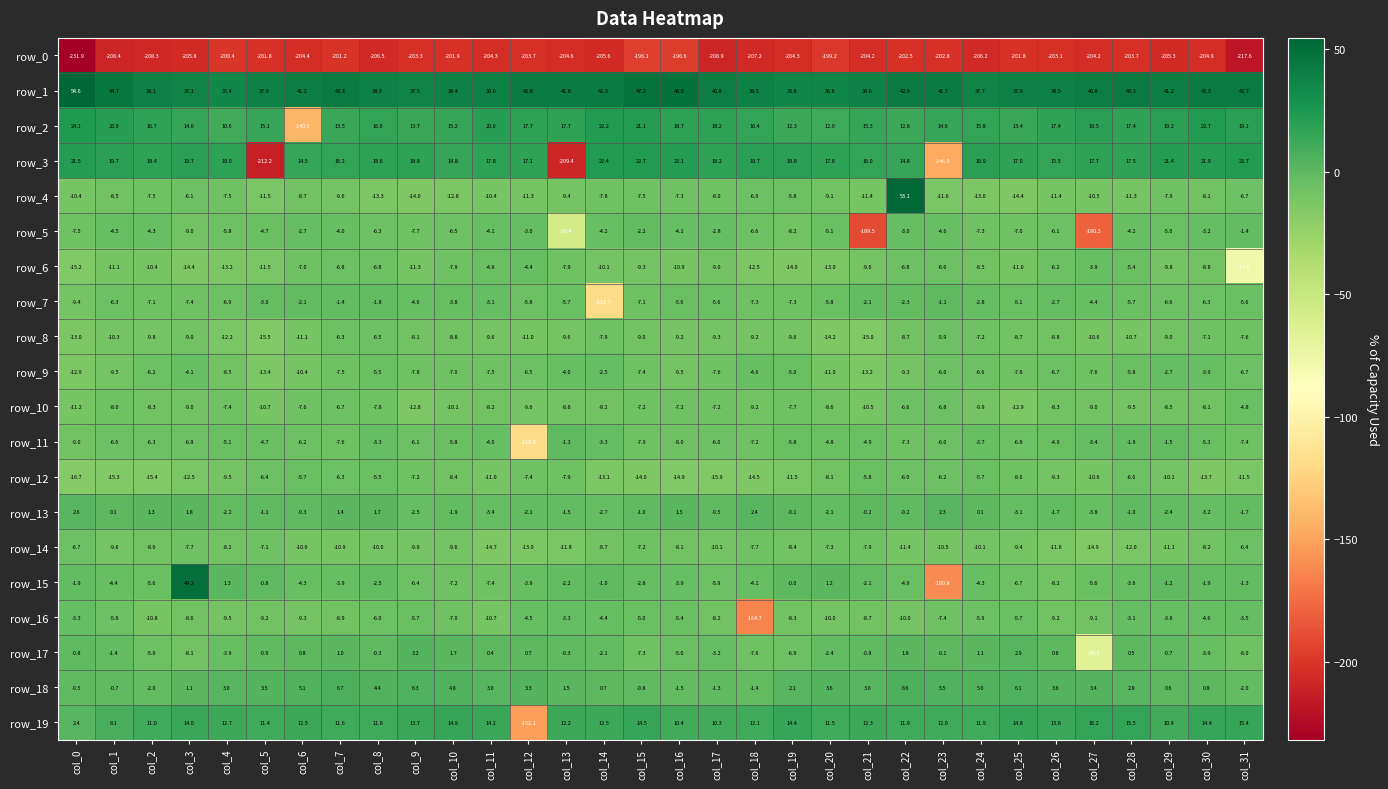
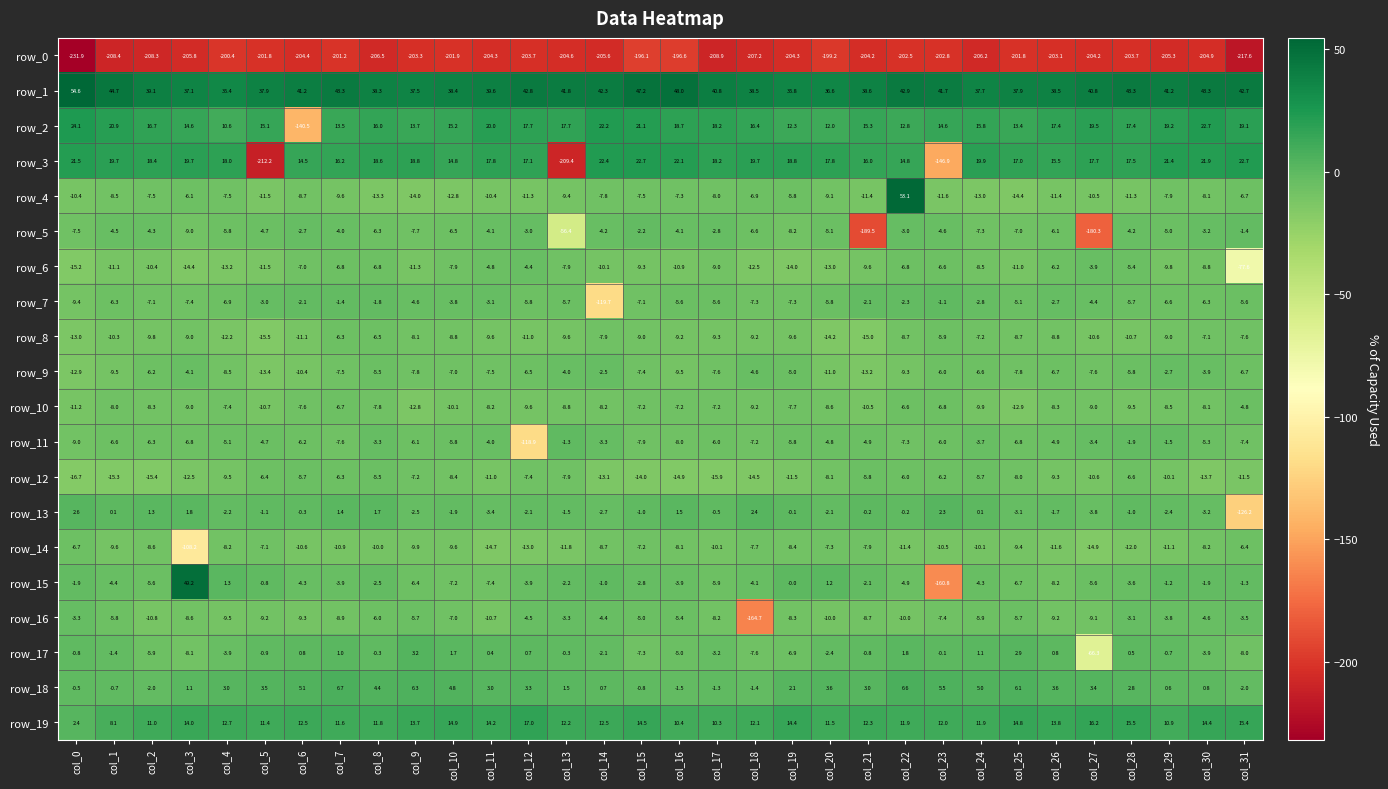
  {
    "row_13": {
      "col_0": 2.6,
      "col_1": 0.1,
      "col_2": 1.3,
      "col_3": 1.8,
      "col_4": -2.2,
      "col_5": -1.1,
      "col_6": -0.3,
      "col_7": 1.4,
      "col_8": 1.7,
      "col_9": -2.5,
      "col_10": -1.9,
      "col_11": -3.4,
      "col_12": -2.1,
      "col_13": -1.5,
      "col_14": -2.7,
      "col_15": -1.0,
      "col_16": 1.5,
      "col_17": -0.5,
      "col_18": 2.4,
      "col_19": -0.1,
      "col_20": -2.1,
      "col_21": -0.2,
      "col_22": -0.2,
      "col_23": 2.3,
      "col_24": 0.1,
      "col_25": -3.1,
      "col_26": -1.7,
      "col_27": -3.8,
      "col_28": -1.0,
      "col_29": -2.4,
      "col_30": -3.2,
-     "col_31": -1.7
+     "col_31": -126.2
    },
    "row_14": {
      "col_0": -6.7,
      "col_1": -9.6,
      "col_2": -8.6,
-     "col_3": -7.7,
+     "col_3": -108.2,
      "col_4": -8.2,
      "col_5": -7.1,
      "col_6": -10.6,
      "col_7": -10.9,
      "col_8": -10.0,
      "col_9": -9.9,
      "col_10": -9.6,
      "col_11": -14.7,
      "col_12": -13.0,
      "col_13": -11.8,
      "col_14": -8.7,
      "col_15": -7.2,
      "col_16": -8.1,
      "col_17": -10.1,
      "col_18": -7.7,
      "col_19": -8.4,
      "col_20": -7.3,
      "col_21": -7.9,
      "col_22": -11.4,
      "col_23": -10.5,
      "col_24": -10.1,
      "col_25": -9.4,
      "col_26": -11.6,
      "col_27": -14.9,
      "col_28": -12.0,
      "col_29": -11.1,
      "col_30": -8.2,
      "col_31": -6.4
    },
    "row_19": {
      "col_0": 2.4,
      "col_1": 8.1,
      "col_2": 11.0,
      "col_3": 14.0,
      "col_4": 12.7,
      "col_5": 11.4,
      "col_6": 12.5,
      "col_7": 11.6,
      "col_8": 11.8,
      "col_9": 13.7,
      "col_10": 14.9,
      "col_11": 14.2,
-     "col_12": -152.1,
+     "col_12": 17.0,
      "col_13": 12.2,
      "col_14": 12.5,
      "col_15": 14.5,
      "col_16": 10.4,
      "col_17": 10.3,
      "col_18": 12.1,
      "col_19": 14.4,
      "col_20": 11.5,
      "col_21": 12.3,
      "col_22": 11.9,
      "col_23": 12.0,
      "col_24": 11.9,
      "col_25": 14.8,
      "col_26": 13.8,
      "col_27": 16.2,
      "col_28": 15.5,
      "col_29": 10.9,
      "col_30": 14.4,
      "col_31": 15.4
    }
  }
